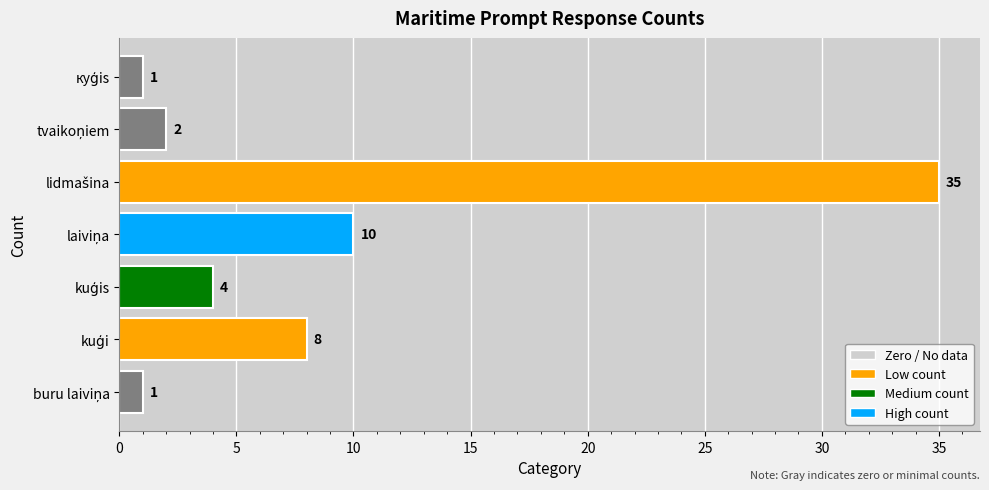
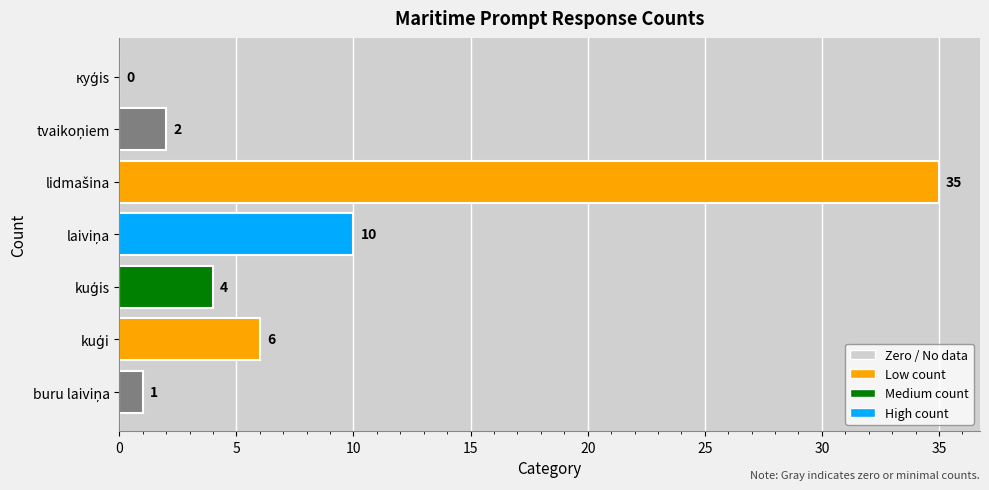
  {
-   "куģis": 1,
+   "куģis": 0,
    "tvaikoņiem": 2,
    "lidmašina": 35,
    "laiviņa": 10,
    "kuģis": 4,
-   "kuģi": 8,
+   "kuģi": 6,
    "buru laiviņa": 1
  }
